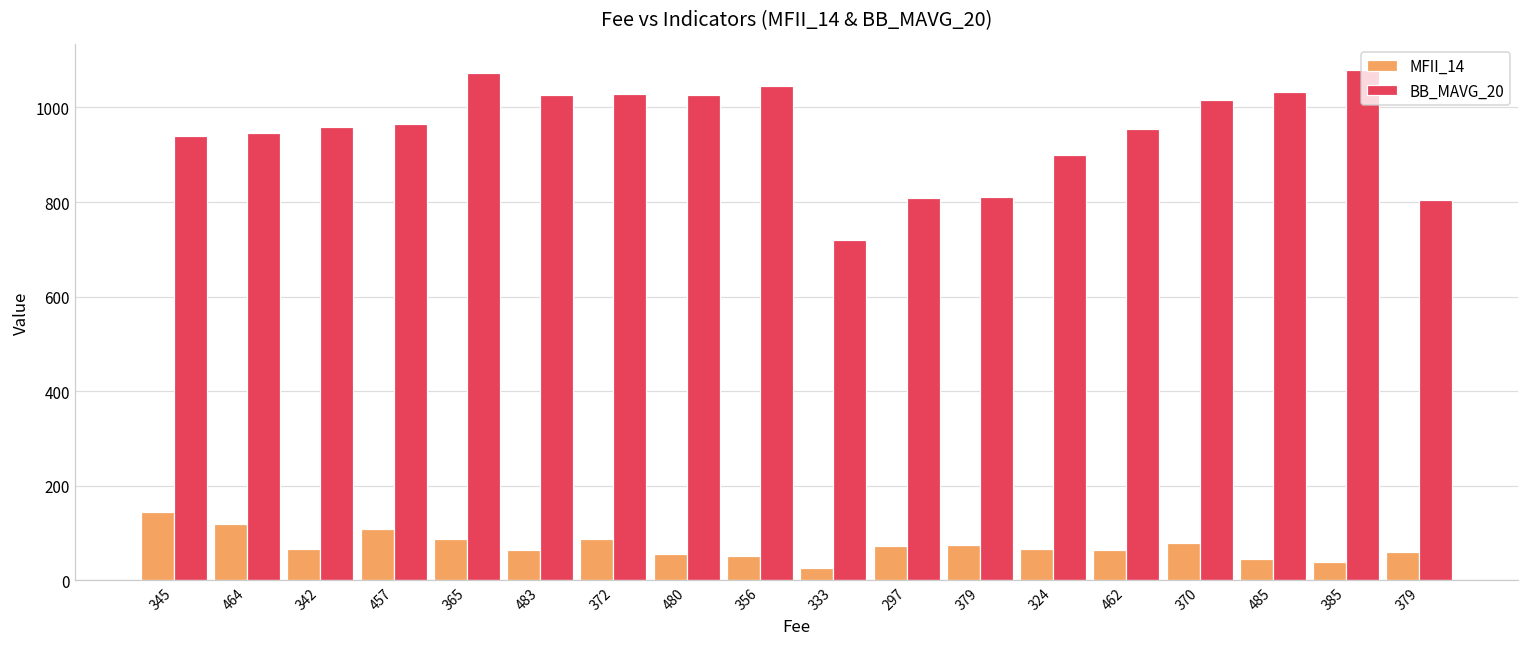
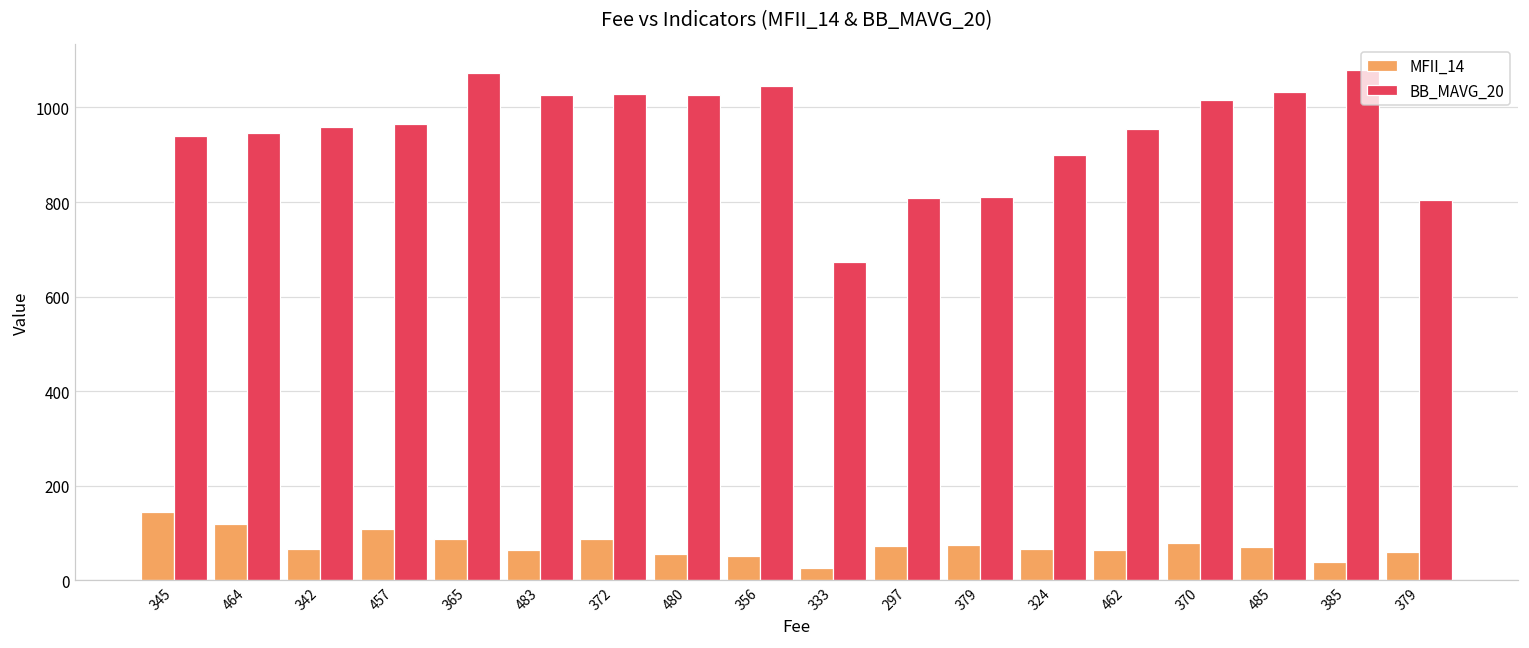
  {
    "MFII_14": {
      "345": 150,
      "464": 120,
      "342": 70,
      "457": 110,
      "365": 90,
      "483": 60,
      "372": 90,
      "480": 60,
      "356": 50,
      "333": 30,
      "297": 70,
      "324": 70,
      "462": 60,
      "370": 80,
-     "485": 50,
+     "485": 70,
      "385": 40
    },
    "BB_MAVG_20": {
      "345": 940,
      "464": 950,
      "342": 960,
      "457": 970,
      "365": 1070,
      "483": 1030,
      "372": 1030,
      "480": 1030,
      "356": 1050,
-     "333": 720,
+     "333": 670,
      "297": 810,
      "324": 900,
      "462": 960,
      "370": 1020,
      "485": 1030
    }
  }
